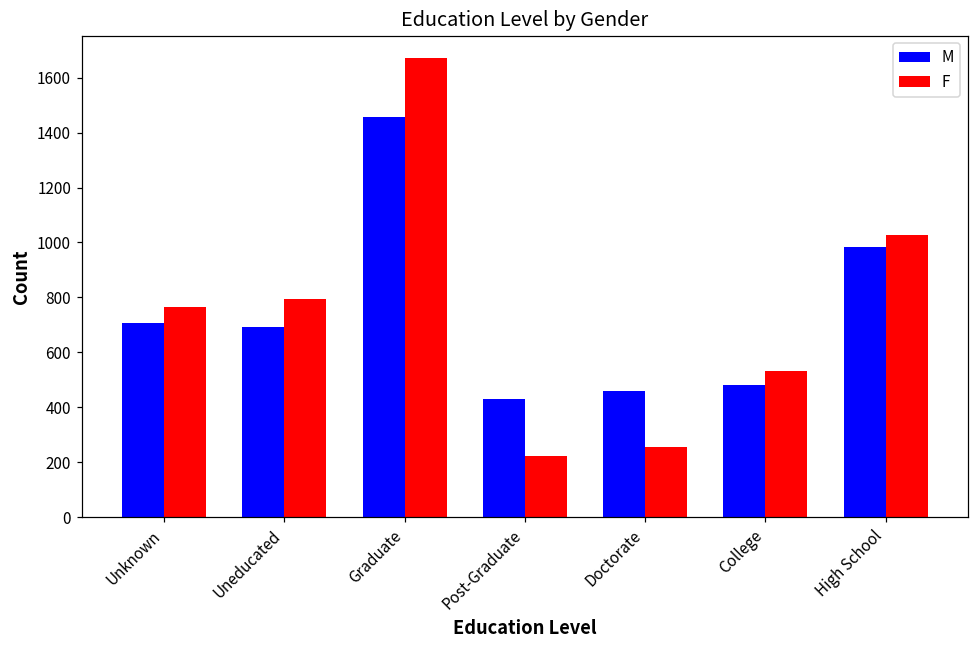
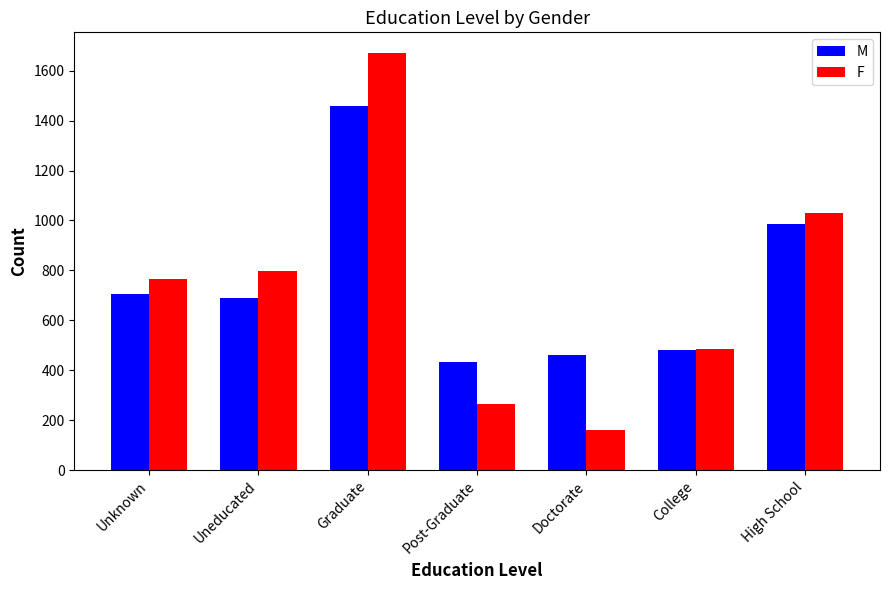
  {
    "M": {
      "Unknown": 710,
      "Uneducated": 690,
      "Graduate": 1460,
      "Post-Graduate": 430,
      "Doctorate": 460,
      "College": 480,
      "High School": 990
    },
    "F": {
      "Unknown": 760,
      "Uneducated": 800,
      "Graduate": 1670,
-     "Post-Graduate": 220,
-     "Doctorate": 260,
-     "College": 530,
+     "Post-Graduate": 260,
+     "Doctorate": 160,
+     "College": 480,
      "High School": 1030
    }
  }
